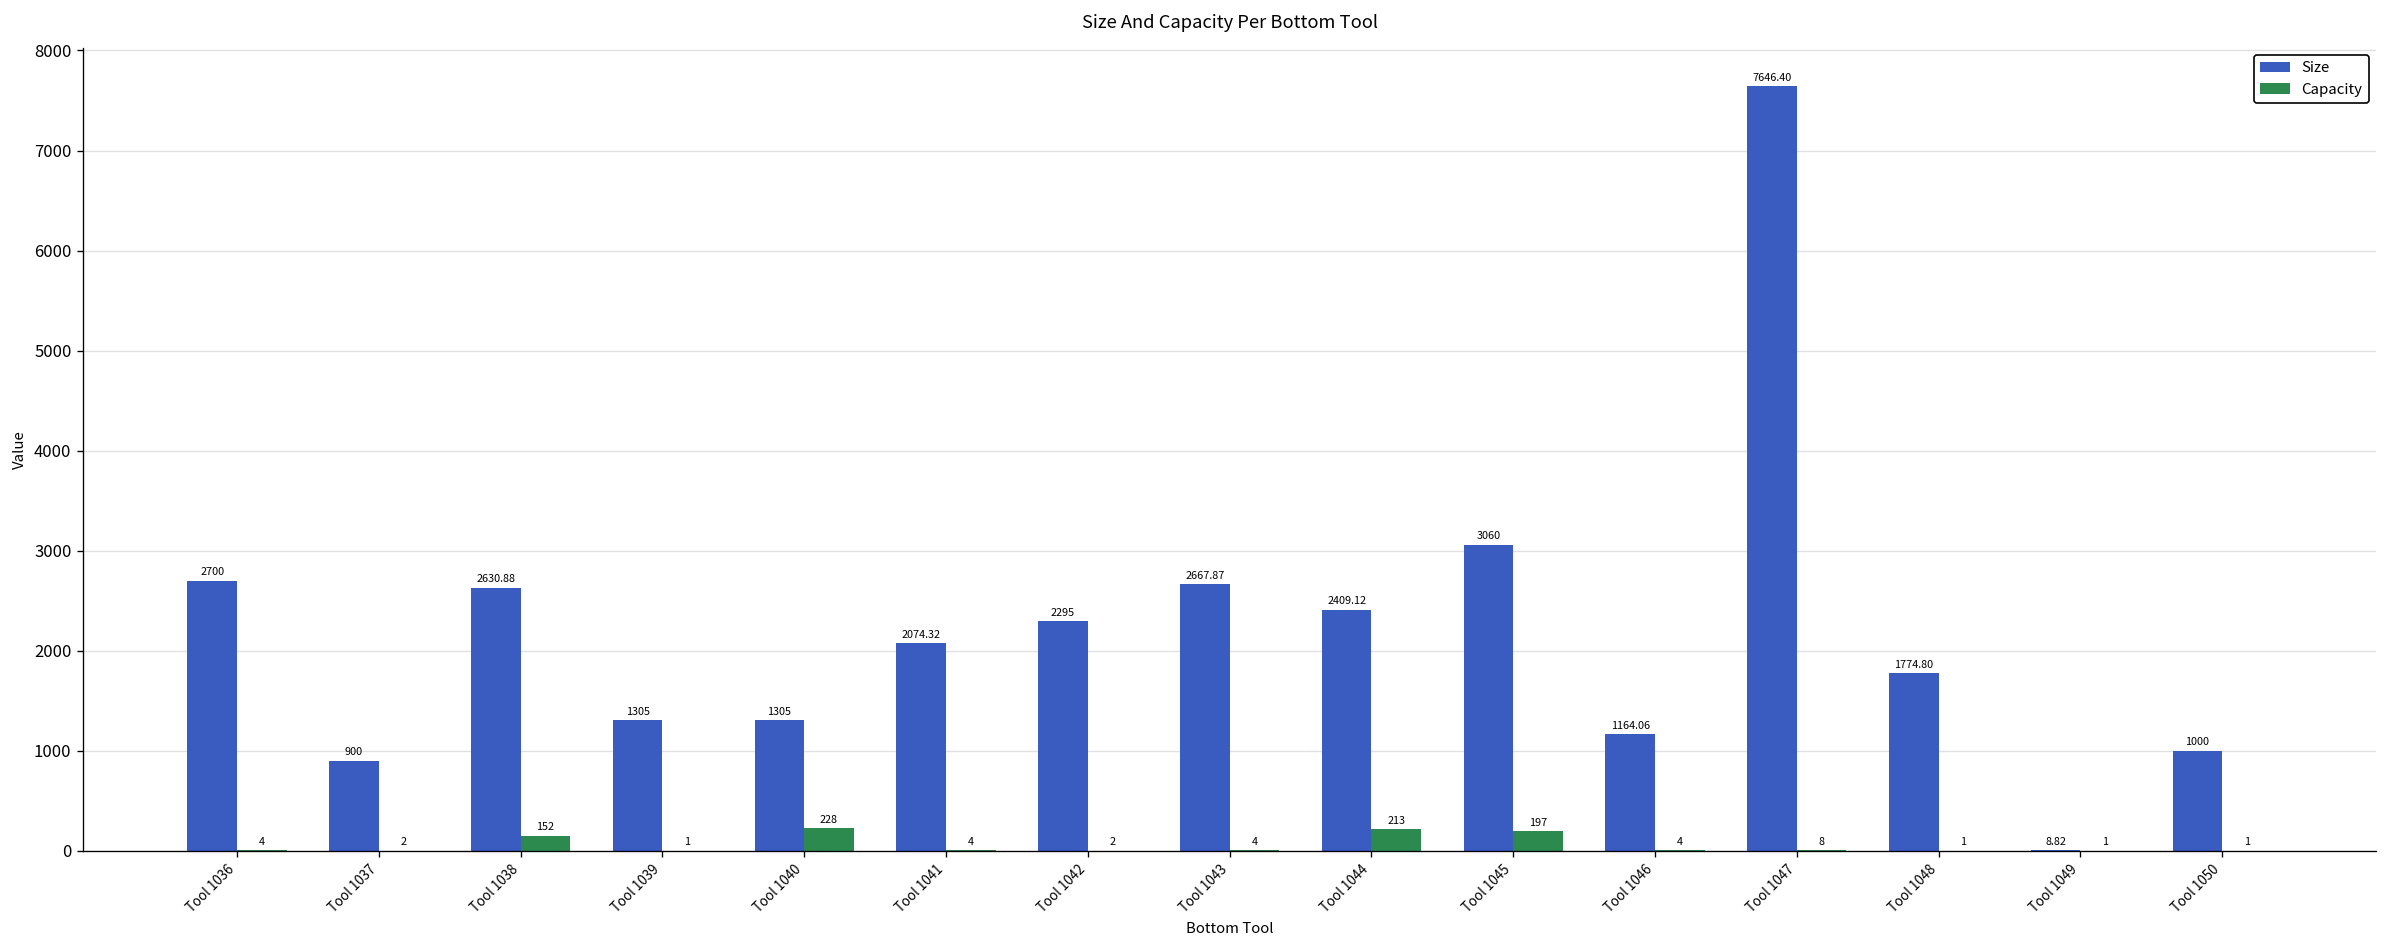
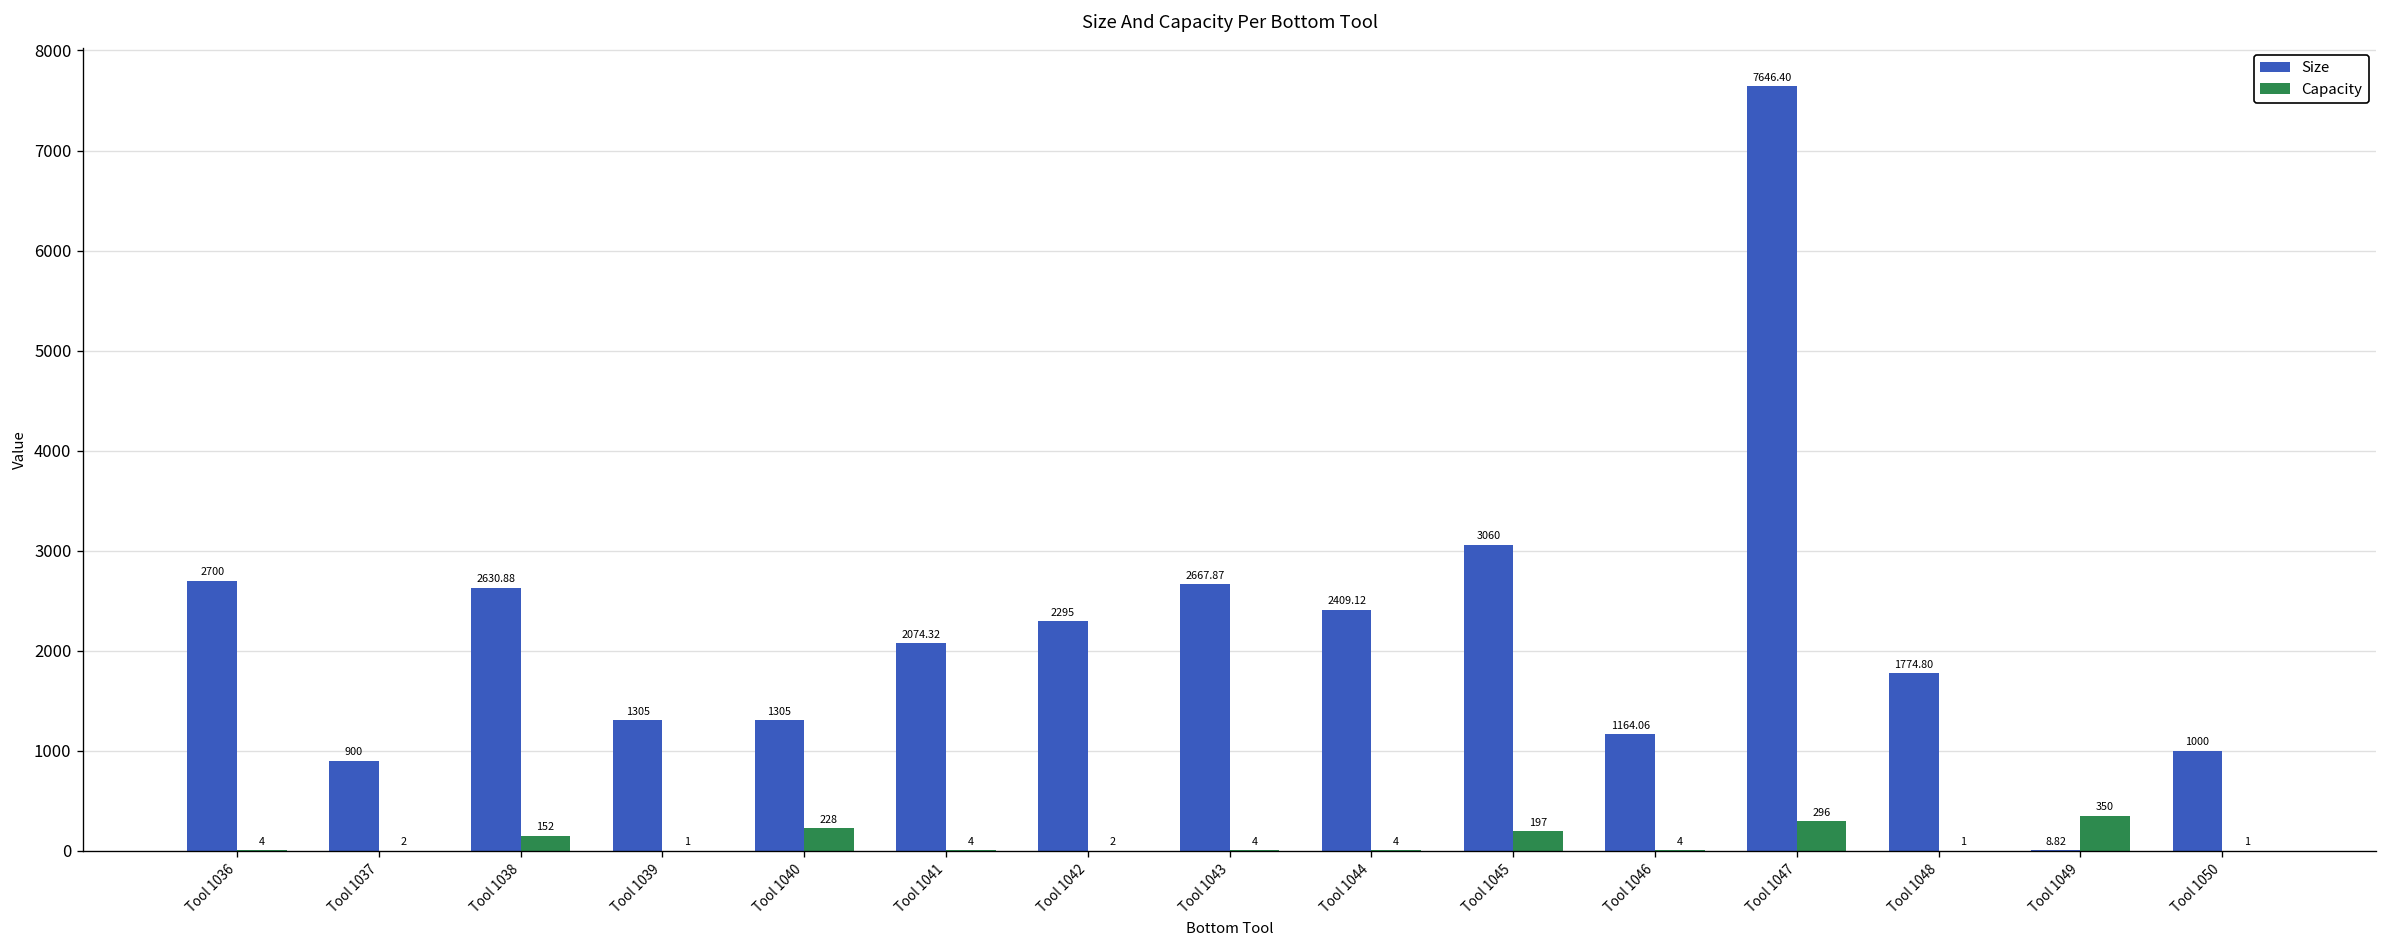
  {
    "Size": {
      "Tool 1036": 2700,
      "Tool 1037": 900,
      "Tool 1038": 2630.88,
      "Tool 1039": 1305,
      "Tool 1040": 1305,
      "Tool 1041": 2074.32,
      "Tool 1042": 2295,
      "Tool 1043": 2667.87,
      "Tool 1044": 2409.12,
      "Tool 1045": 3060,
      "Tool 1046": 1164.06,
      "Tool 1047": 7646.40,
      "Tool 1048": 1774.80,
      "Tool 1049": 8.82,
      "Tool 1050": 1000
    },
    "Capacity": {
      "Tool 1036": 4,
      "Tool 1037": 2,
      "Tool 1038": 152,
      "Tool 1039": 1,
      "Tool 1040": 228,
      "Tool 1041": 4,
      "Tool 1042": 2,
      "Tool 1043": 4,
-     "Tool 1044": 213,
+     "Tool 1044": 4,
      "Tool 1045": 197,
      "Tool 1046": 4,
-     "Tool 1047": 8,
+     "Tool 1047": 296,
      "Tool 1048": 1,
-     "Tool 1049": 1,
+     "Tool 1049": 350,
      "Tool 1050": 1
    }
  }
